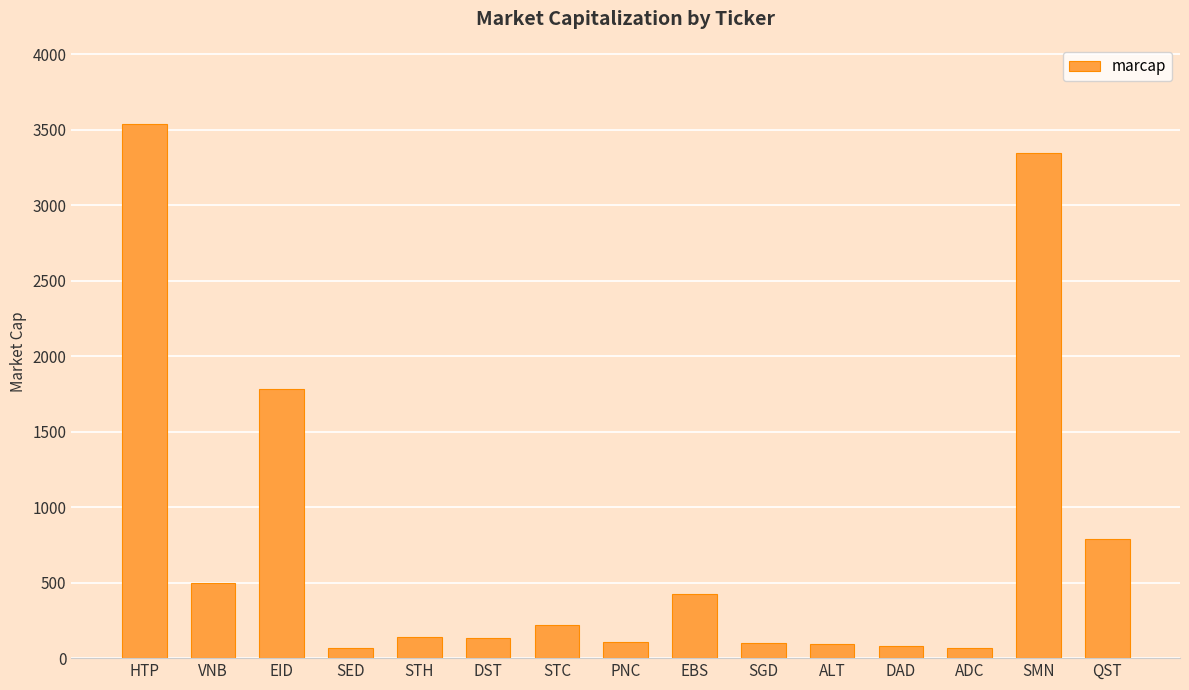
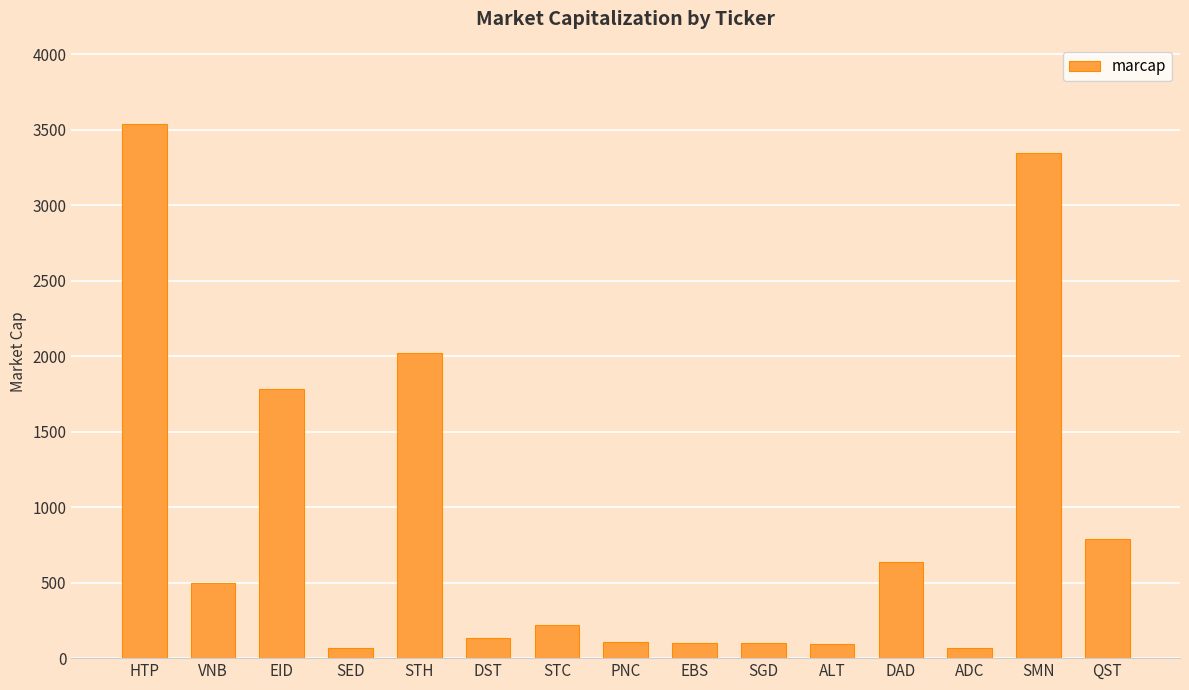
  {
    "HTP": 3530,
    "VNB": 500,
    "EID": 1780,
    "SED": 70,
-   "STH": 140,
+   "STH": 2020,
    "DST": 130,
    "STC": 220,
    "PNC": 110,
-   "EBS": 420,
+   "EBS": 100,
    "SGD": 100,
    "ALT": 90,
-   "DAD": 80,
+   "DAD": 640,
    "ADC": 70,
    "SMN": 3350,
    "QST": 790
  }
